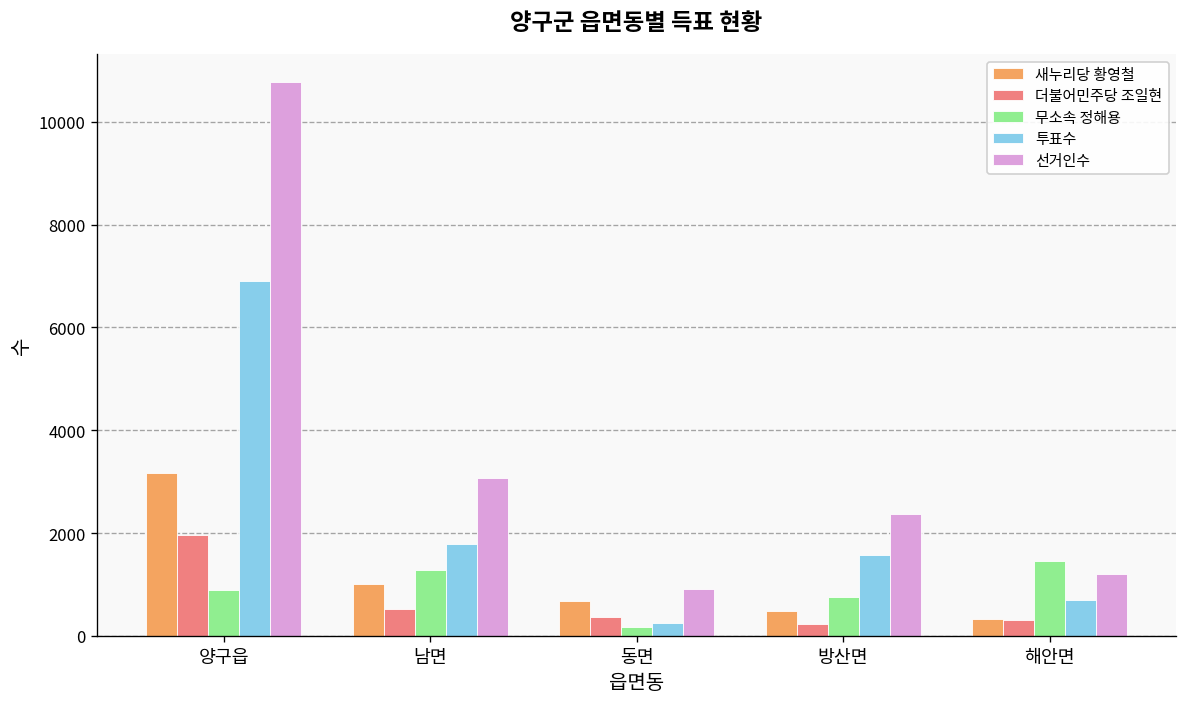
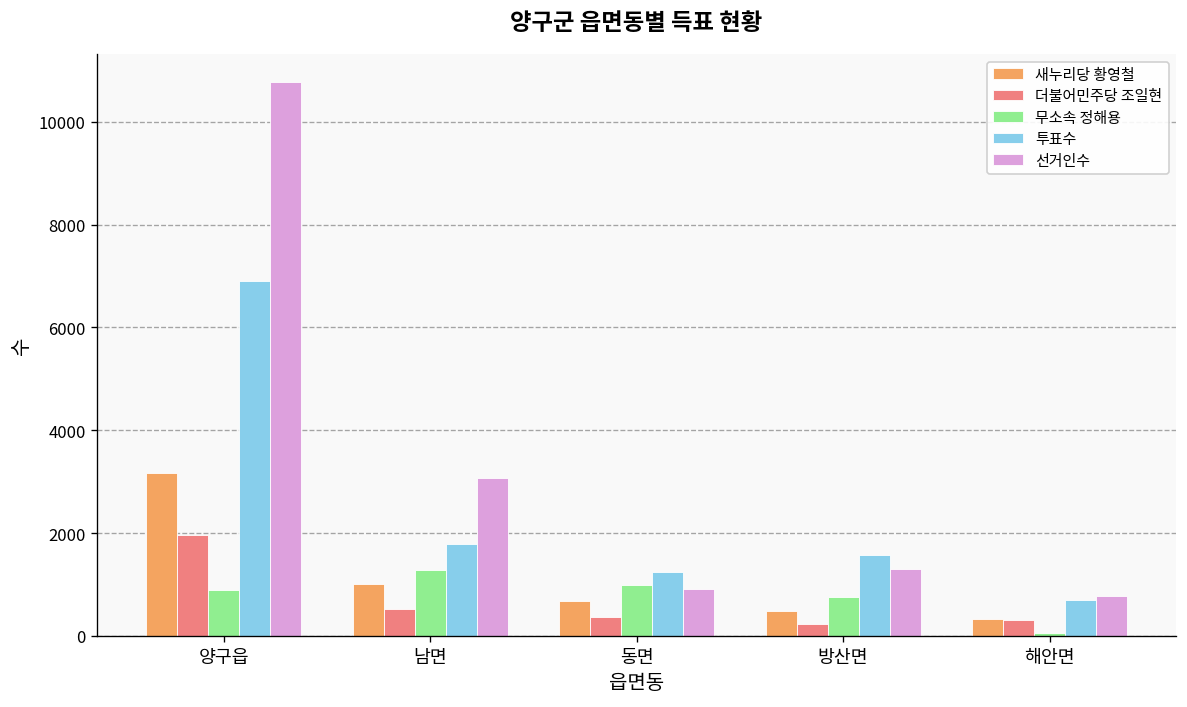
  {
    "무소속 정해용": {
      "양구읍": 900,
      "남면": 1300,
-     "동면": 200,
+     "동면": 1000,
      "방산면": 800,
-     "해안면": 1500
+     "해안면": 100
    },
    "투표수": {
      "양구읍": 6900,
      "남면": 1800,
-     "동면": 300,
+     "동면": 1200,
      "방산면": 1600,
      "해안면": 700
    },
    "선거인수": {
      "양구읍": 10800,
      "남면": 3100,
      "동면": 900,
-     "방산면": 2400,
-     "해안면": 1200
+     "방산면": 1300,
+     "해안면": 800
    }
  }
